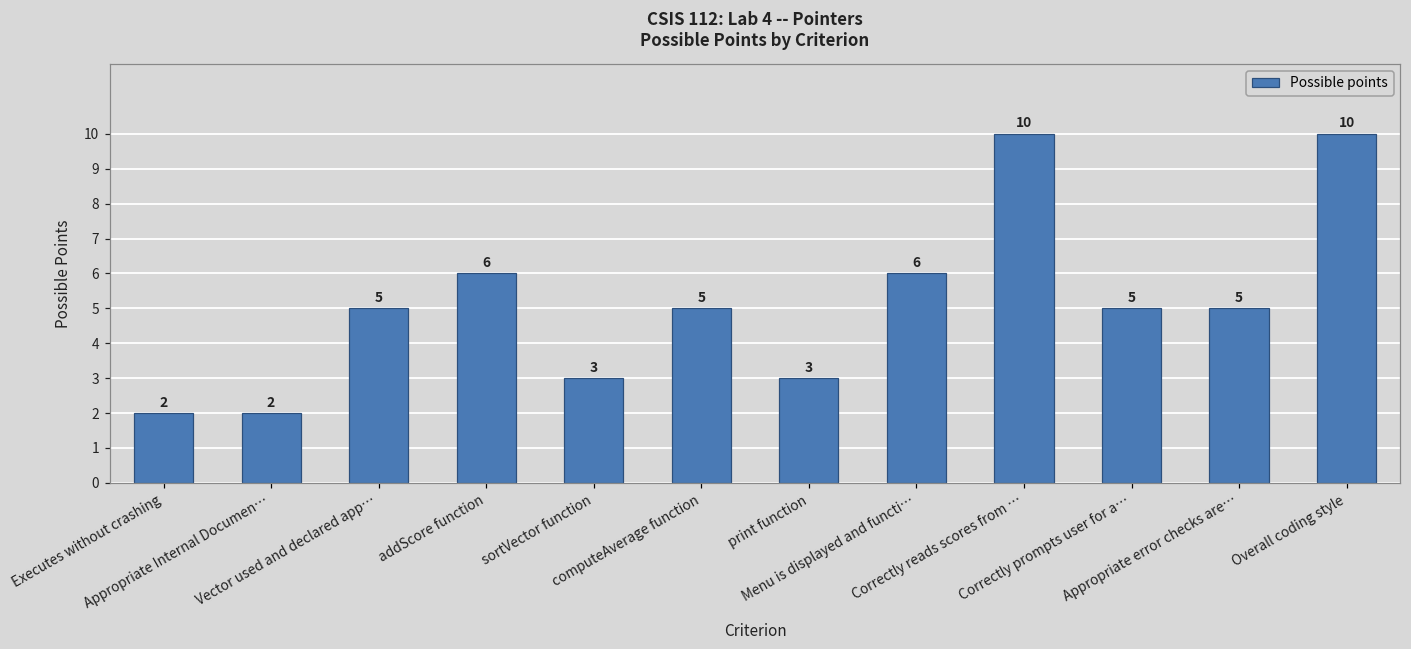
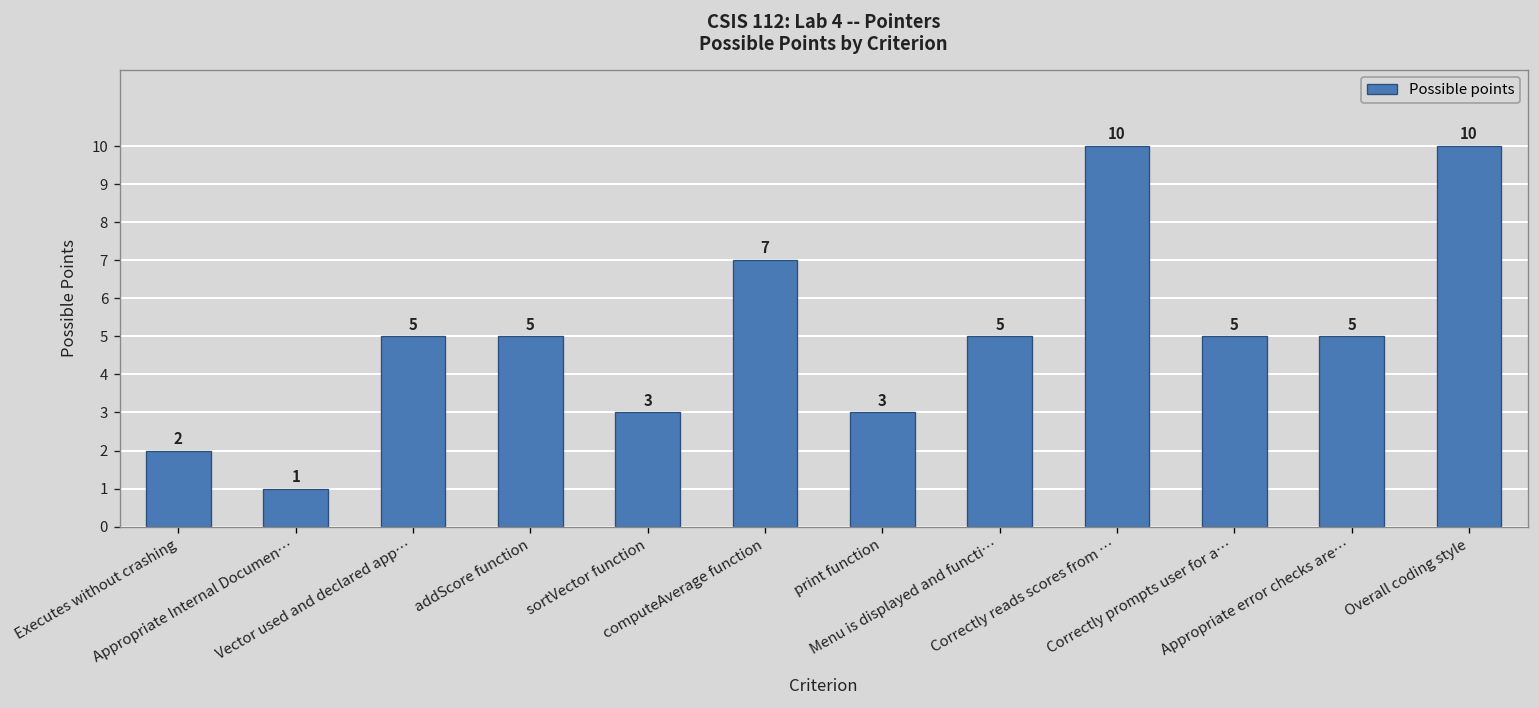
  {
    "Executes without crashing": 2,
-   "Appropriate Internal Documen…": 2,
+   "Appropriate Internal Documen…": 1,
    "Vector used and declared app…": 5,
-   "addScore function": 6,
+   "addScore function": 5,
    "sortVector function": 3,
-   "computeAverage function": 5,
+   "computeAverage function": 7,
    "print function": 3,
-   "Menu is displayed and functi…": 6,
+   "Menu is displayed and functi…": 5,
    "Correctly reads scores from …": 10,
    "Correctly prompts user for a…": 5,
    "Appropriate error checks are…": 5,
    "Overall coding style": 10
  }
